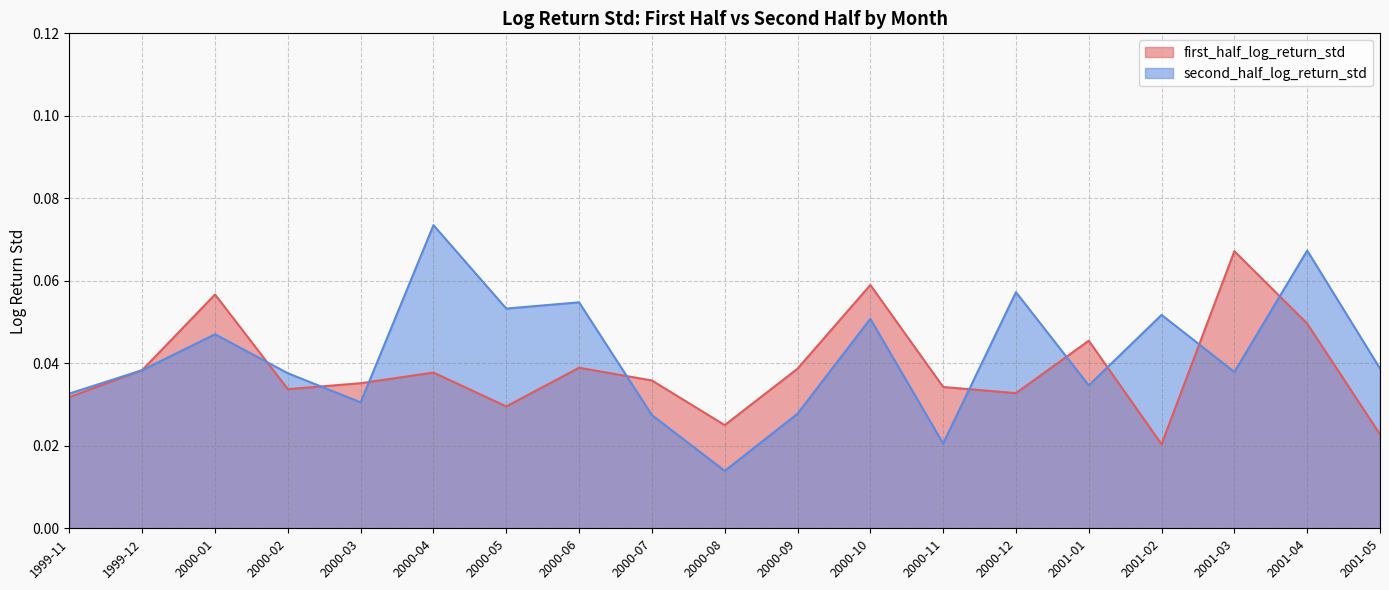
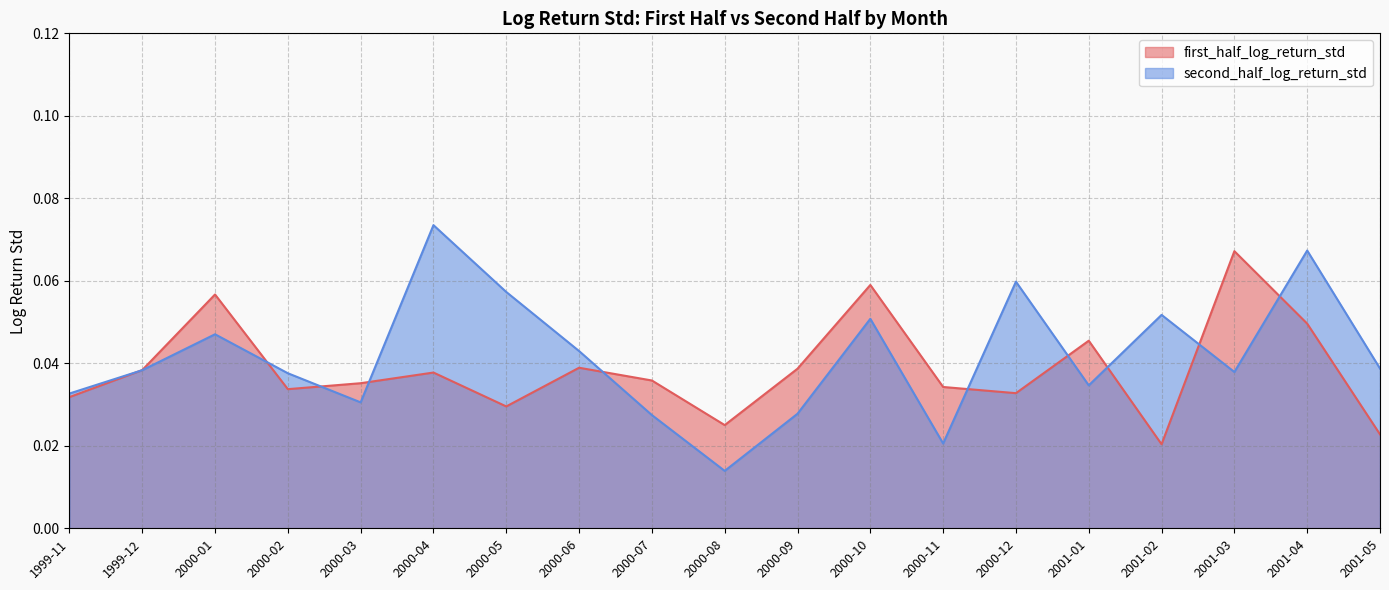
  {
    "first_half_log_return_std": {
      "1999-11": 0.032,
      "2000-01": 0.057,
      "2000-02": 0.034,
      "2000-03": 0.035,
      "2000-04": 0.038,
      "2000-05": 0.030,
      "2000-06": 0.039,
      "2000-07": 0.036,
      "2000-08": 0.025,
      "2000-09": 0.039,
      "2000-10": 0.059,
      "2000-11": 0.034,
      "2000-12": 0.033,
      "2001-01": 0.045,
      "2001-02": 0.020,
      "2001-03": 0.067,
      "2001-04": 0.050,
      "2001-05": 0.023
    },
    "second_half_log_return_std": {
      "1999-11": 0.033,
      "2000-01": 0.047,
      "2000-02": 0.038,
      "2000-03": 0.031,
      "2000-04": 0.073,
-     "2000-05": 0.053,
-     "2000-06": 0.055,
+     "2000-05": 0.057,
+     "2000-06": 0.043,
      "2000-07": 0.027,
      "2000-08": 0.014,
      "2000-09": 0.028,
      "2000-10": 0.051,
      "2000-11": 0.021,
-     "2000-12": 0.057,
+     "2000-12": 0.060,
      "2001-01": 0.035,
      "2001-02": 0.052,
      "2001-03": 0.038,
      "2001-04": 0.067,
      "2001-05": 0.039
    }
  }
